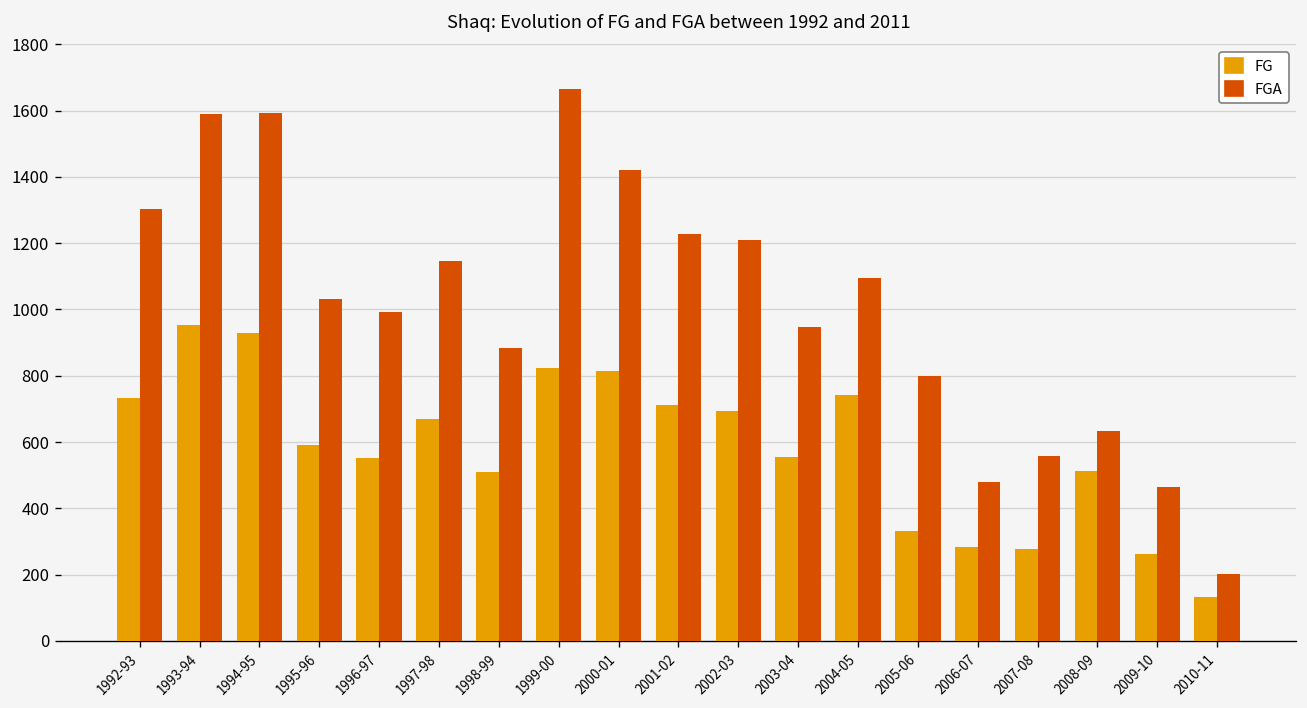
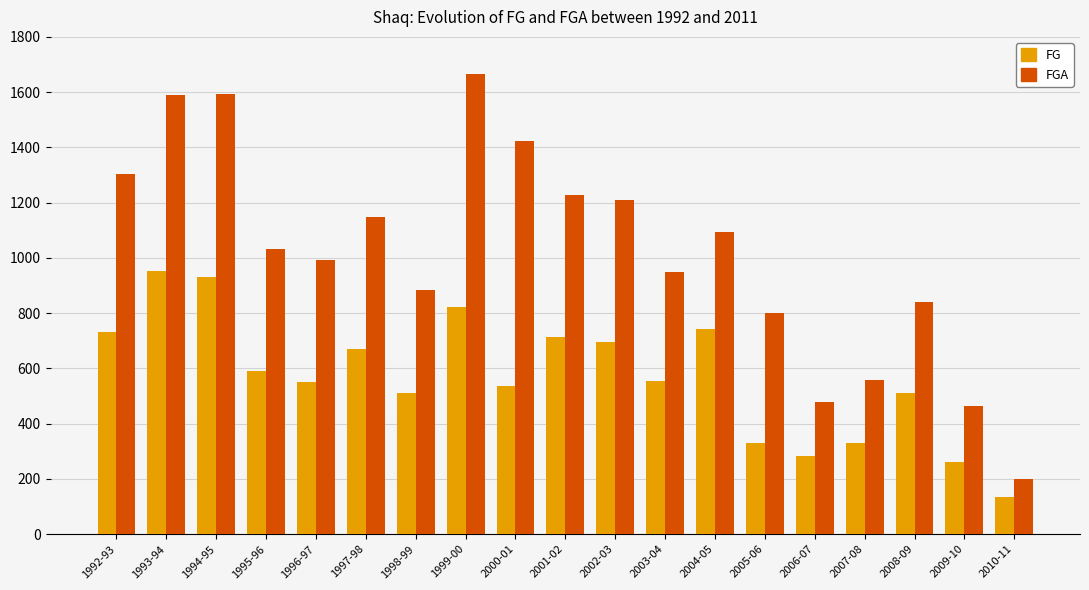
  {
    "FG": {
      "1992-93": 730,
      "1993-94": 950,
      "1994-95": 930,
      "1995-96": 590,
      "1996-97": 550,
      "1997-98": 670,
      "1998-99": 510,
      "1999-00": 820,
-     "2000-01": 810,
+     "2000-01": 540,
      "2001-02": 710,
      "2002-03": 700,
      "2003-04": 550,
      "2004-05": 740,
      "2005-06": 330,
      "2006-07": 280,
-     "2007-08": 280,
+     "2007-08": 330,
      "2008-09": 510,
      "2009-10": 260,
      "2010-11": 130
    },
    "FGA": {
      "1992-93": 1300,
      "1993-94": 1590,
      "1994-95": 1590,
      "1995-96": 1030,
      "1996-97": 990,
      "1997-98": 1150,
      "1998-99": 890,
      "1999-00": 1670,
      "2000-01": 1420,
      "2001-02": 1230,
      "2002-03": 1210,
      "2003-04": 950,
      "2004-05": 1100,
      "2005-06": 800,
      "2006-07": 480,
      "2007-08": 560,
-     "2008-09": 630,
+     "2008-09": 840,
      "2009-10": 460,
      "2010-11": 200
    }
  }
